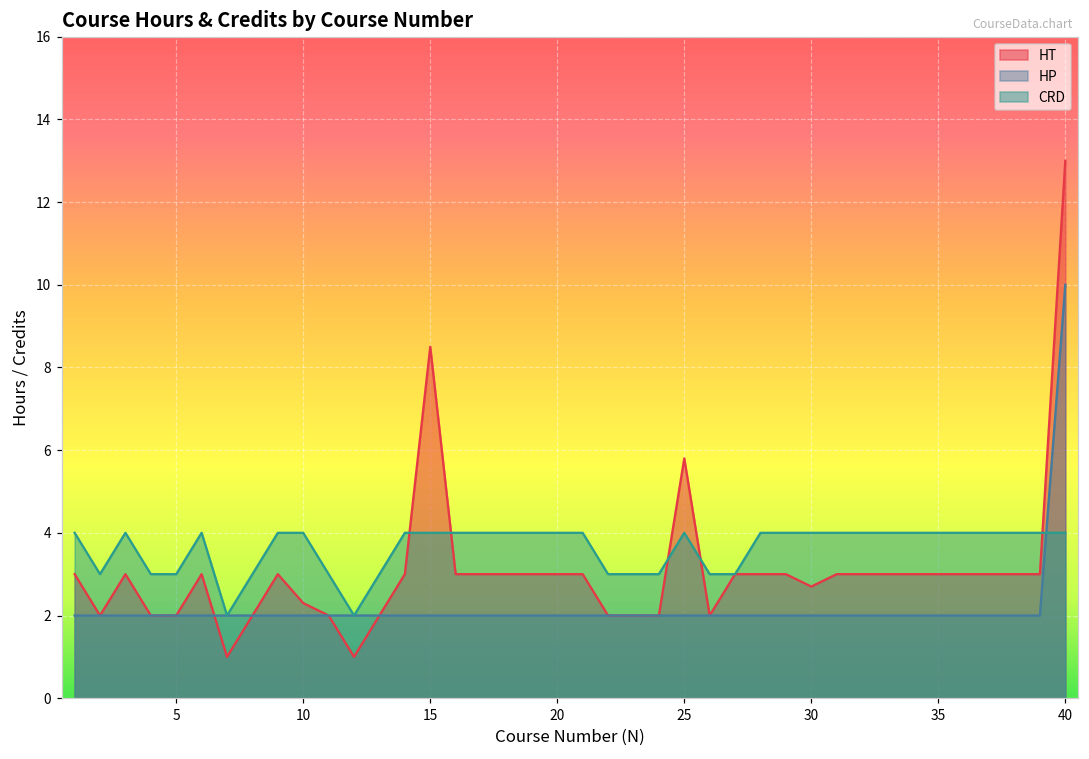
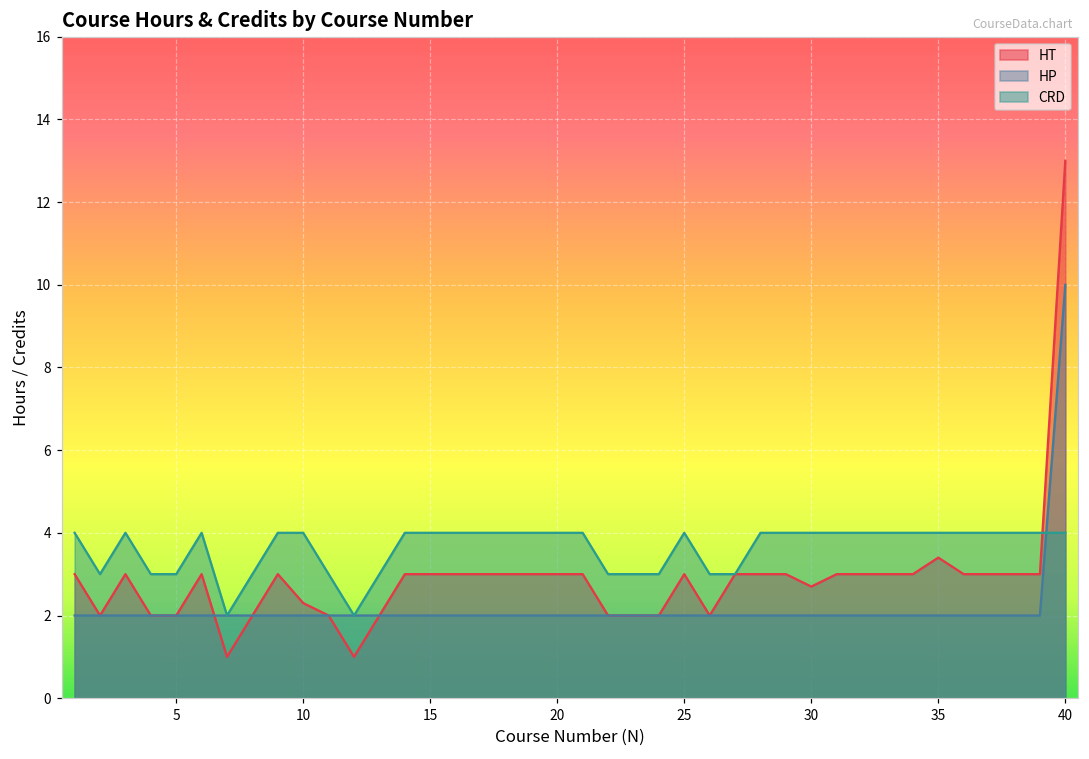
  {
    "HT": {
      "10": 2.3,
-     "15": 8.5,
+     "15": 3.0,
      "20": 3.0,
-     "25": 5.8,
+     "25": 3.0,
      "30": 2.7,
-     "35": 3.0,
+     "35": 3.4,
      "40": 13.0
    }
  }
